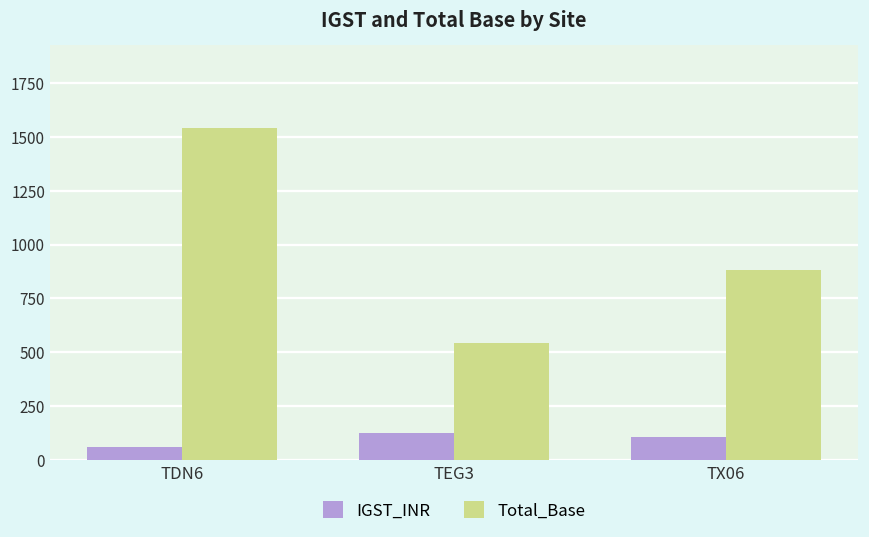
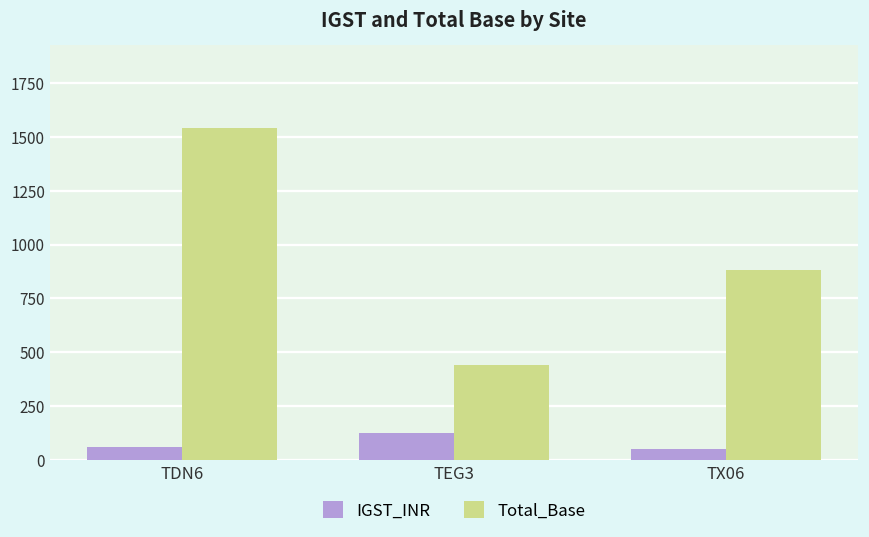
  {
    "IGST_INR": {
      "TDN6": 60,
      "TEG3": 120,
-     "TX06": 110
+     "TX06": 50
    },
    "Total_Base": {
      "TDN6": 1540,
-     "TEG3": 540,
+     "TEG3": 440,
      "TX06": 880
    }
  }
